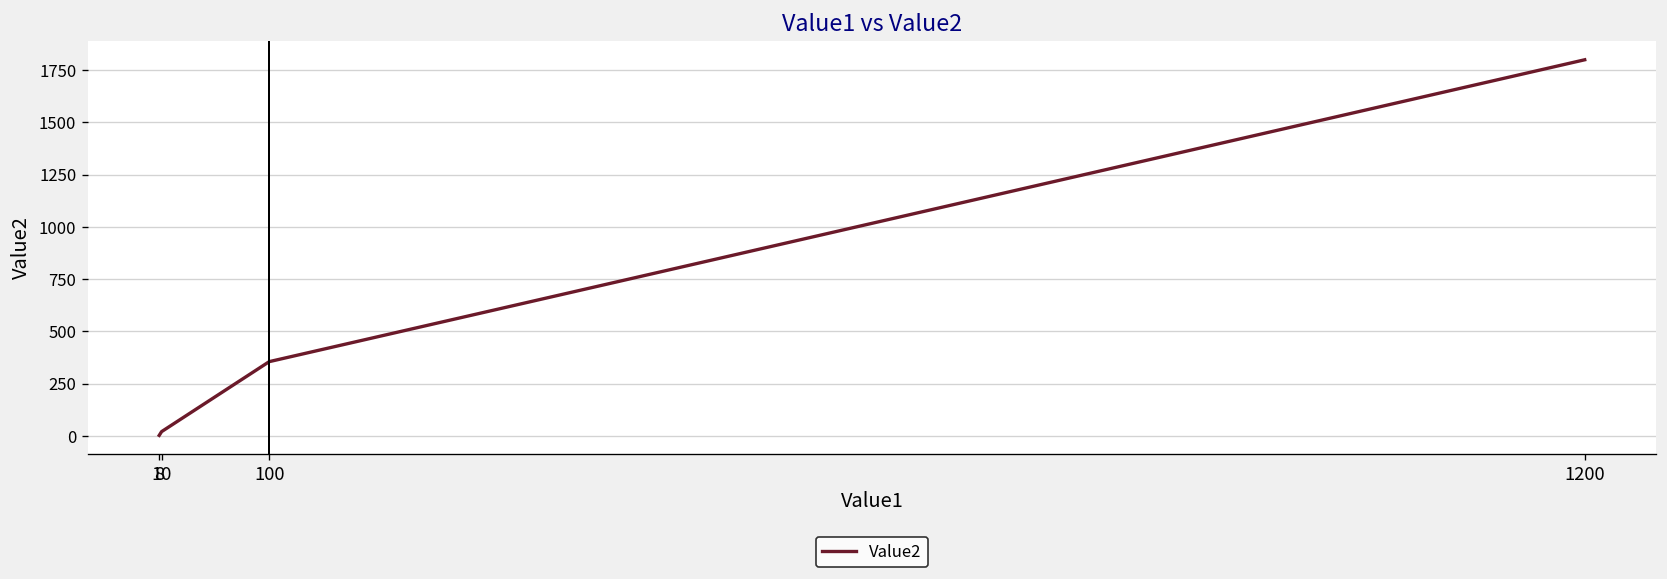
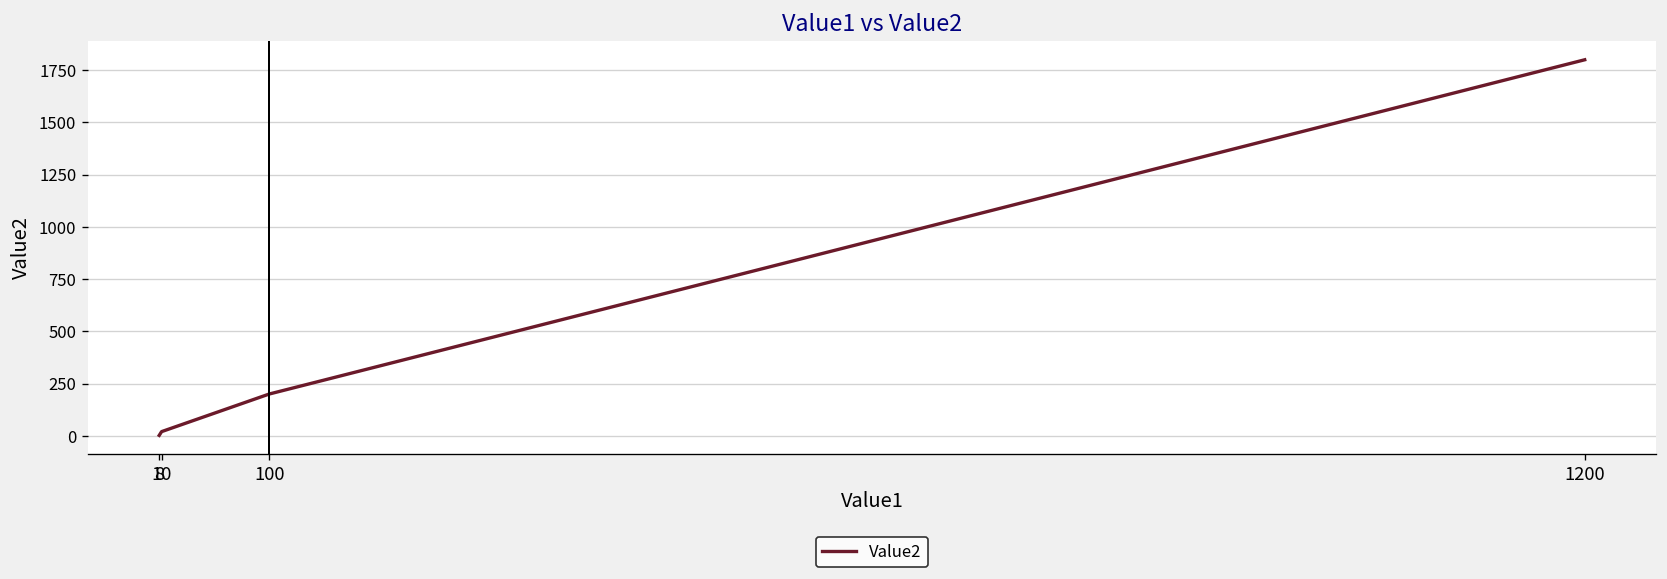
  {
-   "100": 360,
+   "100": 200,
    "1200": 1800
  }
